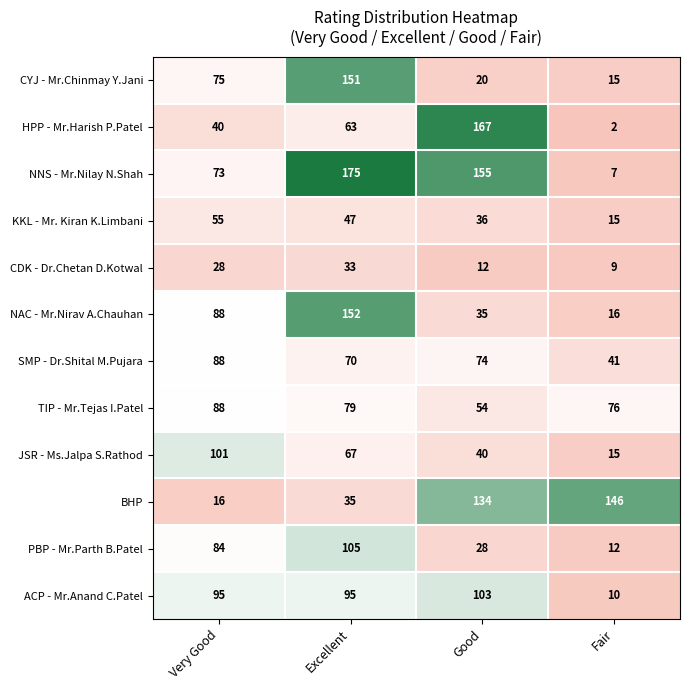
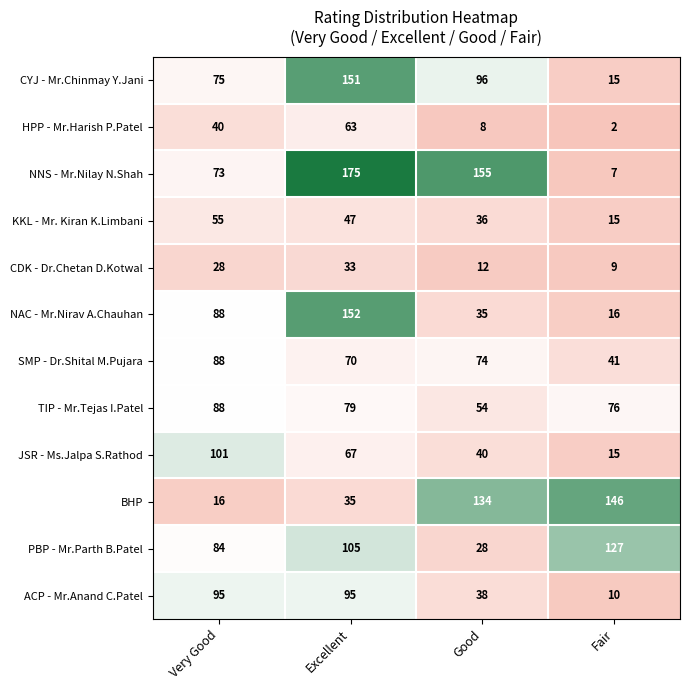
  {
    "CYJ - Mr.Chinmay Y.Jani": {
      "Very Good": 75,
      "Excellent": 151,
-     "Good": 20,
+     "Good": 96,
      "Fair": 15
    },
    "HPP - Mr.Harish P.Patel": {
      "Very Good": 40,
      "Excellent": 63,
-     "Good": 167,
+     "Good": 8,
      "Fair": 2
    },
    "NNS - Mr.Nilay N.Shah": {
      "Very Good": 73,
      "Excellent": 175,
      "Good": 155,
      "Fair": 7
    },
    "KKL - Mr. Kiran K.Limbani": {
      "Very Good": 55,
      "Excellent": 47,
      "Good": 36,
      "Fair": 15
    },
    "CDK - Dr.Chetan D.Kotwal": {
      "Very Good": 28,
      "Excellent": 33,
      "Good": 12,
      "Fair": 9
    },
    "NAC - Mr.Nirav A.Chauhan": {
      "Very Good": 88,
      "Excellent": 152,
      "Good": 35,
      "Fair": 16
    },
    "SMP - Dr.Shital M.Pujara": {
      "Very Good": 88,
      "Excellent": 70,
      "Good": 74,
      "Fair": 41
    },
    "TIP - Mr.Tejas I.Patel": {
      "Very Good": 88,
      "Excellent": 79,
      "Good": 54,
      "Fair": 76
    },
    "JSR - Ms.Jalpa S.Rathod": {
      "Very Good": 101,
      "Excellent": 67,
      "Good": 40,
      "Fair": 15
    },
    "BHP": {
      "Very Good": 16,
      "Excellent": 35,
      "Good": 134,
      "Fair": 146
    },
    "PBP - Mr.Parth B.Patel": {
      "Very Good": 84,
      "Excellent": 105,
      "Good": 28,
-     "Fair": 12
+     "Fair": 127
    },
    "ACP - Mr.Anand C.Patel": {
      "Very Good": 95,
      "Excellent": 95,
-     "Good": 103,
+     "Good": 38,
      "Fair": 10
    }
  }
